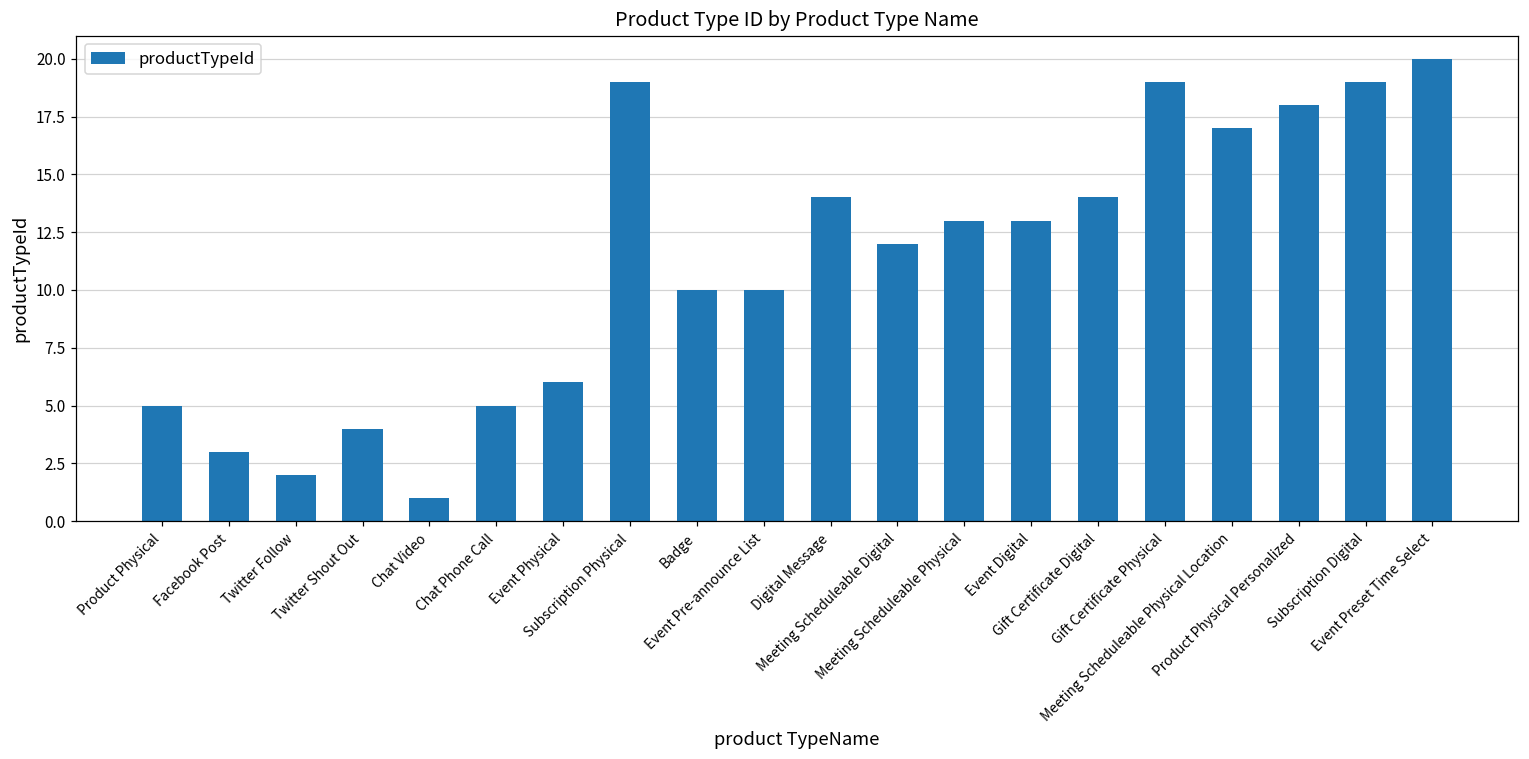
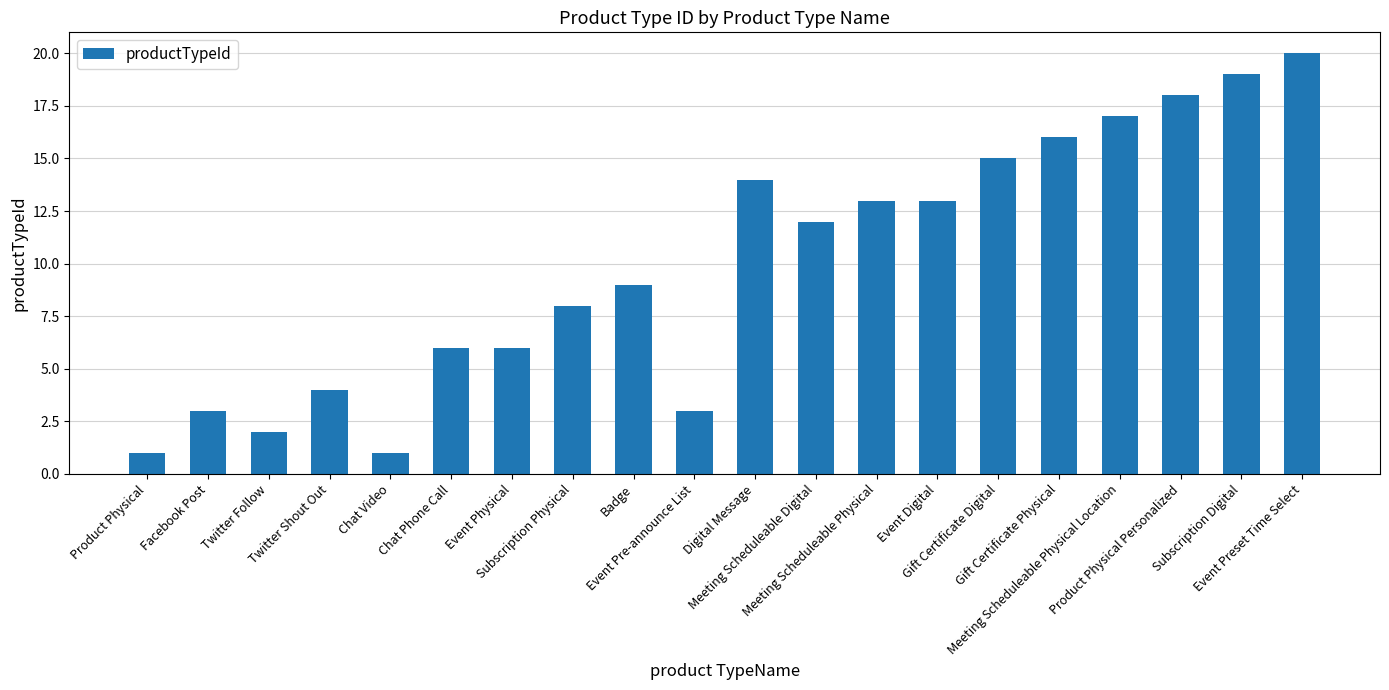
  {
-   "Product Physical": 5,
+   "Product Physical": 1,
    "Facebook Post": 3,
    "Twitter Follow": 2,
    "Twitter Shout Out": 4,
    "Chat Video": 1,
-   "Chat Phone Call": 5,
+   "Chat Phone Call": 6,
    "Event Physical": 6,
-   "Subscription Physical": 19,
-   "Badge": 10,
-   "Event Pre-announce List": 10,
+   "Subscription Physical": 8,
+   "Badge": 9,
+   "Event Pre-announce List": 3,
    "Digital Message": 14,
    "Meeting Scheduleable Digital": 12,
    "Meeting Scheduleable Physical": 13,
    "Event Digital": 13,
-   "Gift Certificate Digital": 14,
-   "Gift Certificate Physical": 19,
+   "Gift Certificate Digital": 15,
+   "Gift Certificate Physical": 16,
    "Meeting Scheduleable Physical Location": 17,
    "Product Physical Personalized": 18,
    "Subscription Digital": 19,
    "Event Preset Time Select": 20
  }
